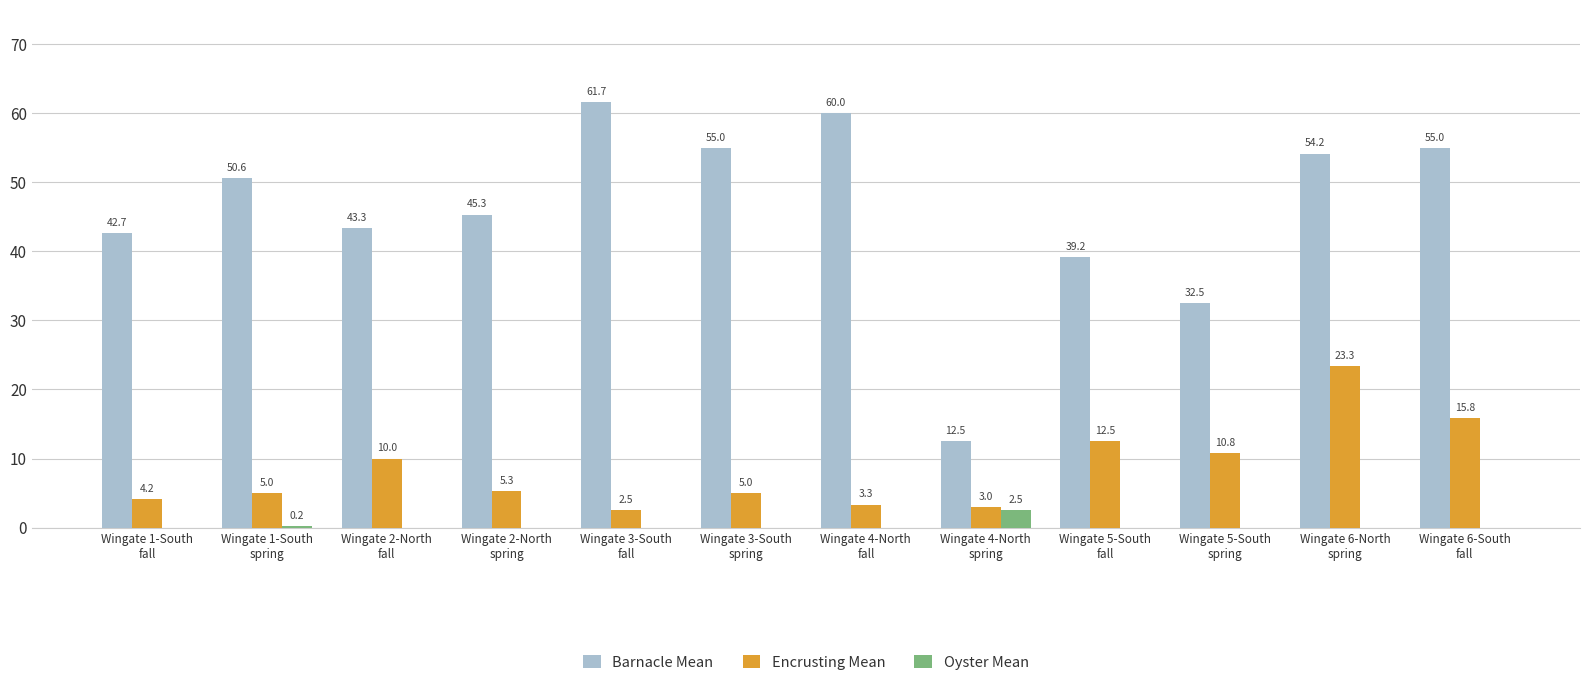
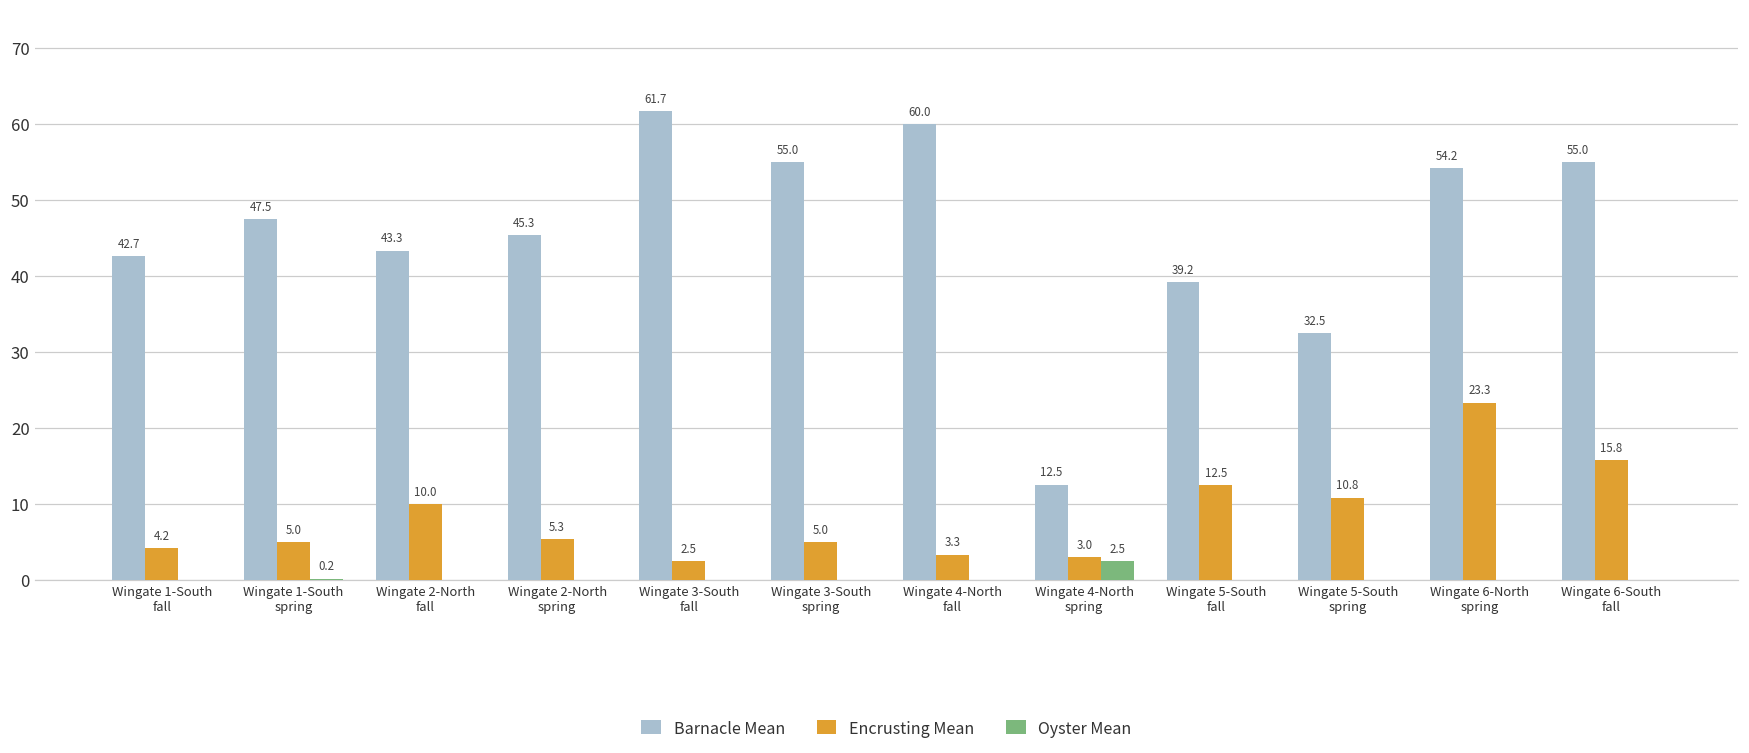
  {
    "Barnacle Mean": {
      "Wingate 1-South fall": 42.7,
-     "Wingate 1-South spring": 50.6,
+     "Wingate 1-South spring": 47.5,
      "Wingate 2-North fall": 43.3,
      "Wingate 2-North spring": 45.3,
      "Wingate 3-South fall": 61.7,
      "Wingate 3-South spring": 55.0,
      "Wingate 4-North fall": 60.0,
      "Wingate 4-North spring": 12.5,
      "Wingate 5-South fall": 39.2,
      "Wingate 5-South spring": 32.5,
      "Wingate 6-North spring": 54.2,
      "Wingate 6-South fall": 55.0
    },
    "Encrusting Mean": {
      "Wingate 1-South fall": 4.2,
      "Wingate 1-South spring": 5.0,
      "Wingate 2-North fall": 10.0,
      "Wingate 2-North spring": 5.3,
      "Wingate 3-South fall": 2.5,
      "Wingate 3-South spring": 5.0,
      "Wingate 4-North fall": 3.3,
      "Wingate 4-North spring": 3.0,
      "Wingate 5-South fall": 12.5,
      "Wingate 5-South spring": 10.8,
      "Wingate 6-North spring": 23.3,
      "Wingate 6-South fall": 15.8
    },
    "Oyster Mean": {
      "Wingate 1-South spring": 0.2,
      "Wingate 4-North spring": 2.5
    }
  }
